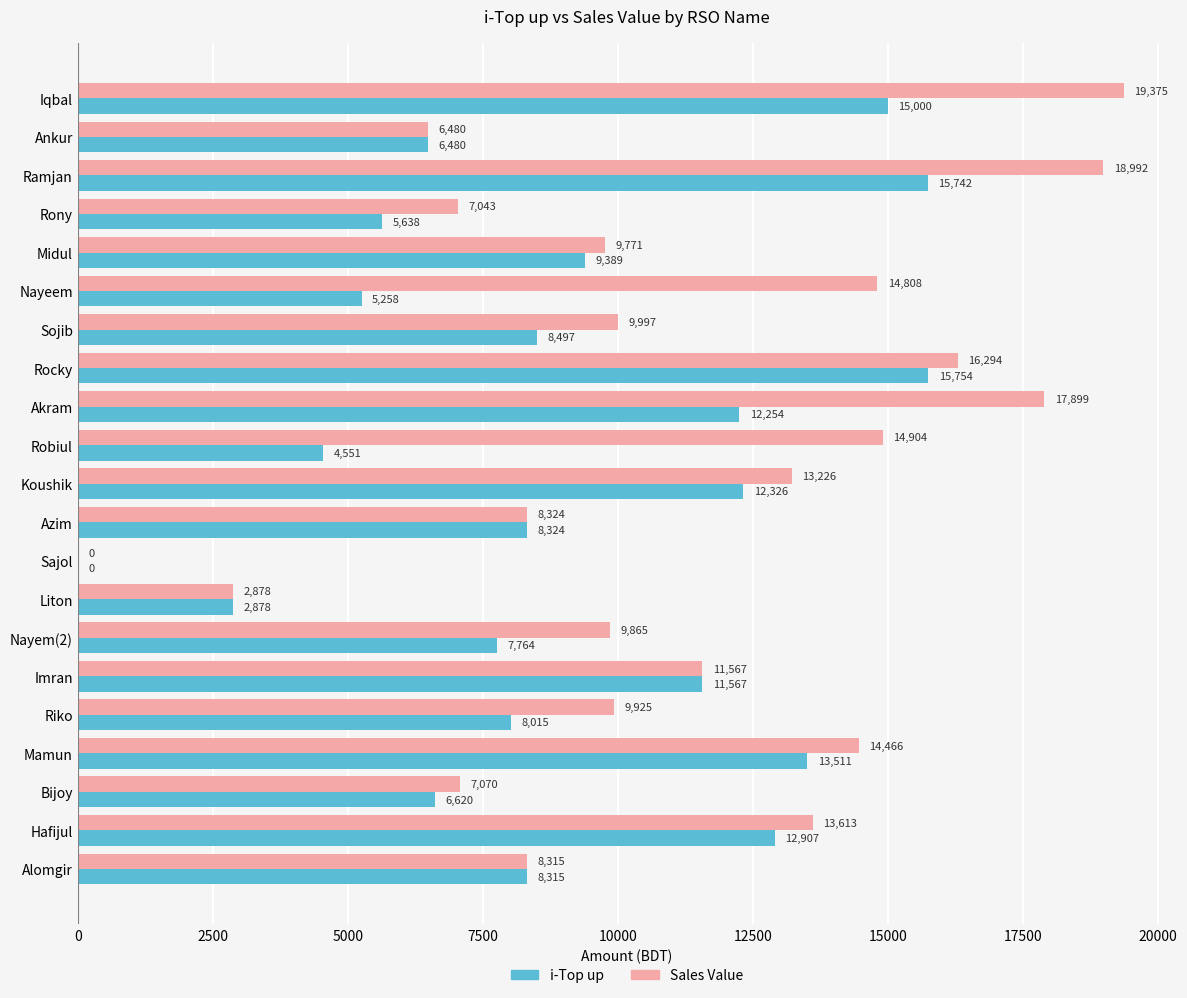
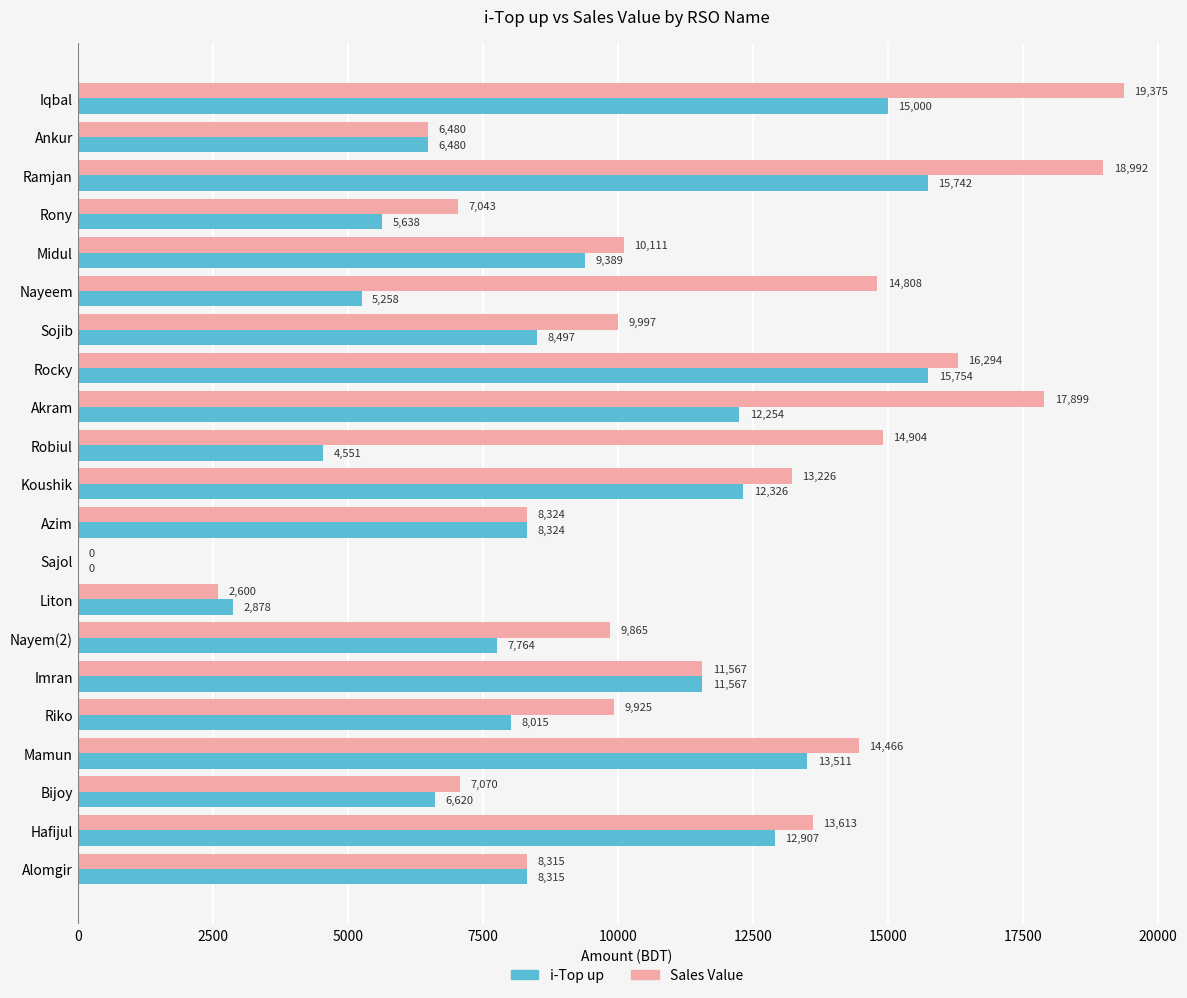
  {
    "i-Top up": {
      "Iqbal": "15,000",
      "Ankur": "6,480",
      "Ramjan": "15,742",
      "Rony": "5,638",
      "Midul": "9,389",
      "Nayeem": "5,258",
      "Sojib": "8,497",
      "Rocky": "15,754",
      "Akram": "12,254",
      "Robiul": "4,551",
      "Koushik": "12,326",
      "Azim": "8,324",
      "Sajol": "0",
      "Liton": "2,878",
      "Nayem(2)": "7,764",
      "Imran": "11,567",
      "Riko": "8,015",
      "Mamun": "13,511",
      "Bijoy": "6,620",
      "Hafijul": "12,907",
      "Alomgir": "8,315"
    },
    "Sales Value": {
      "Iqbal": "19,375",
      "Ankur": "6,480",
      "Ramjan": "18,992",
      "Rony": "7,043",
-     "Midul": "9,771",
+     "Midul": "10,111",
      "Nayeem": "14,808",
      "Sojib": "9,997",
      "Rocky": "16,294",
      "Akram": "17,899",
      "Robiul": "14,904",
      "Koushik": "13,226",
      "Azim": "8,324",
      "Sajol": "0",
-     "Liton": "2,878",
+     "Liton": "2,600",
      "Nayem(2)": "9,865",
      "Imran": "11,567",
      "Riko": "9,925",
      "Mamun": "14,466",
      "Bijoy": "7,070",
      "Hafijul": "13,613",
      "Alomgir": "8,315"
    }
  }
